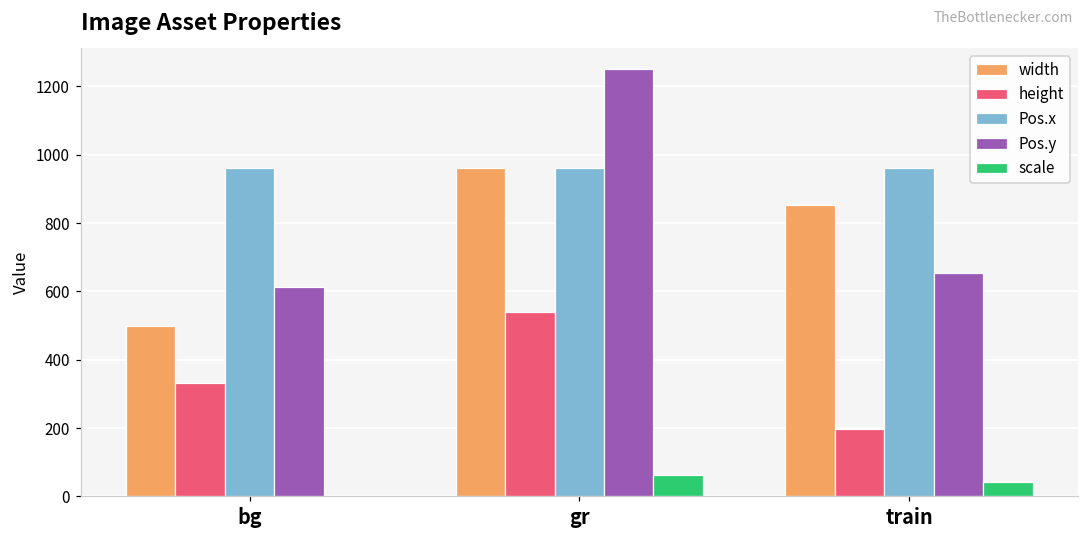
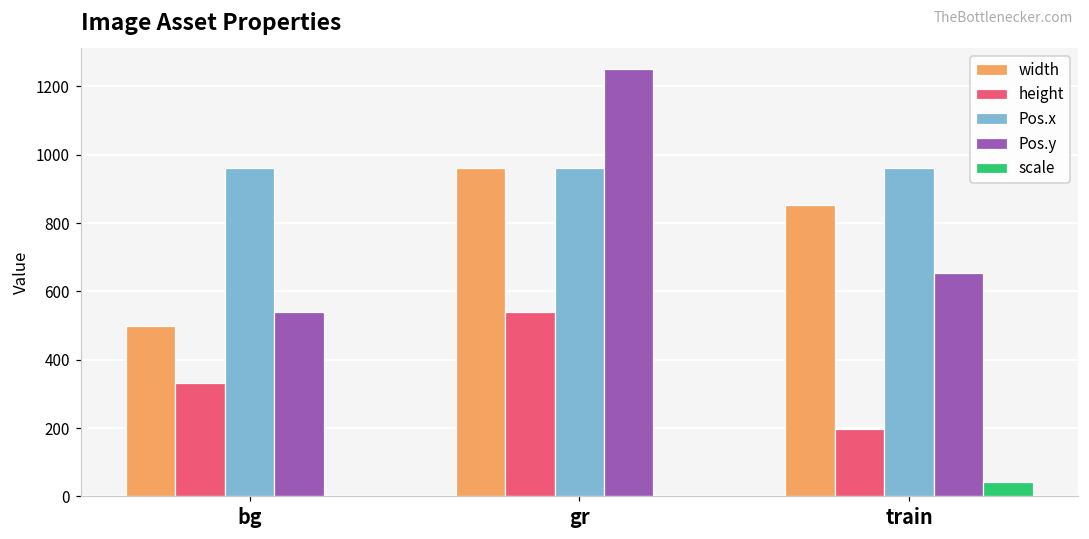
  {
    "width": {
      "bg": 500,
      "gr": 960,
      "train": 850
    },
    "height": {
      "bg": 330,
      "gr": 540,
      "train": 200
    },
    "Pos.x": {
      "bg": 960,
      "gr": 960,
      "train": 960
    },
    "Pos.y": {
-     "bg": 610,
+     "bg": 540,
      "gr": 1250,
      "train": 660
    },
    "scale": {
-     "gr": 60,
+     "gr": 0,
      "train": 40
    }
  }
